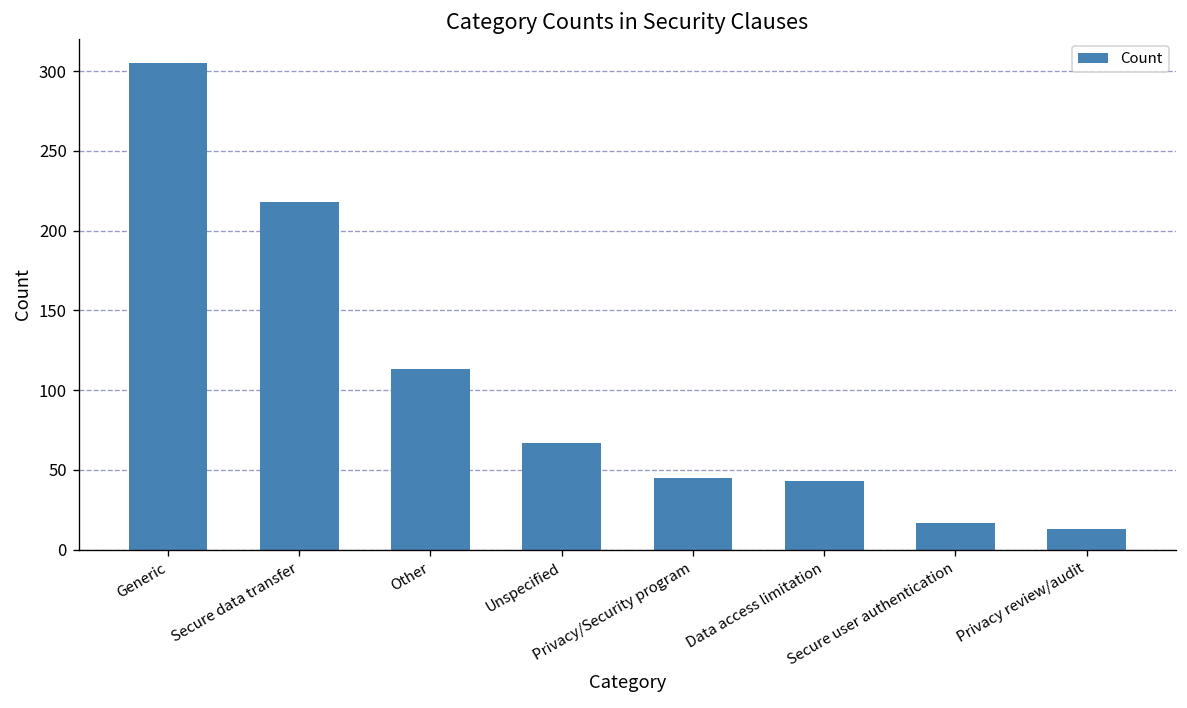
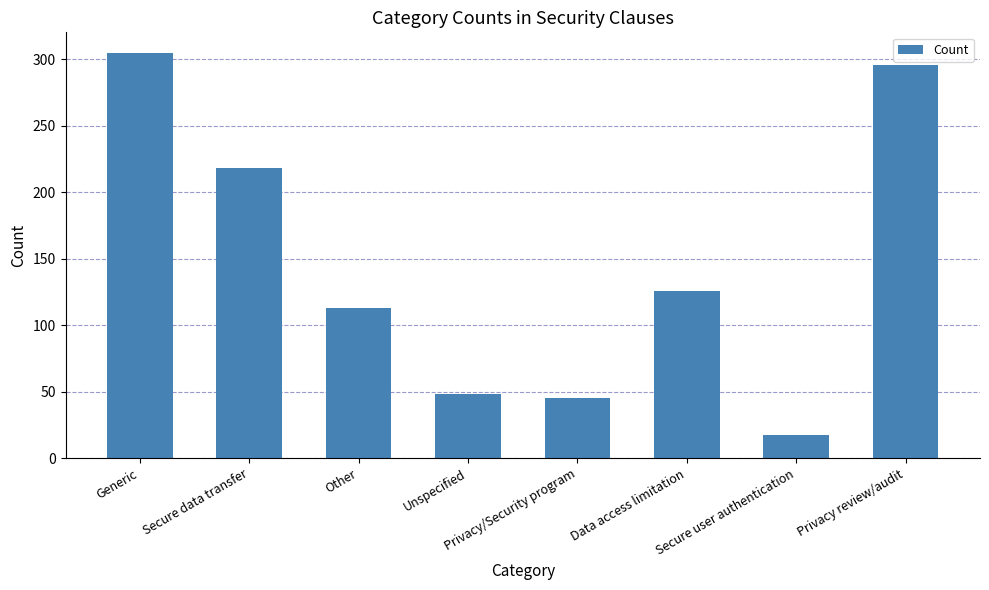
  {
    "Generic": 305,
    "Secure data transfer": 218,
    "Other": 113,
-   "Unspecified": 67,
+   "Unspecified": 48,
    "Privacy/Security program": 45,
-   "Data access limitation": 43,
+   "Data access limitation": 126,
    "Secure user authentication": 17,
-   "Privacy review/audit": 13
+   "Privacy review/audit": 296
  }
